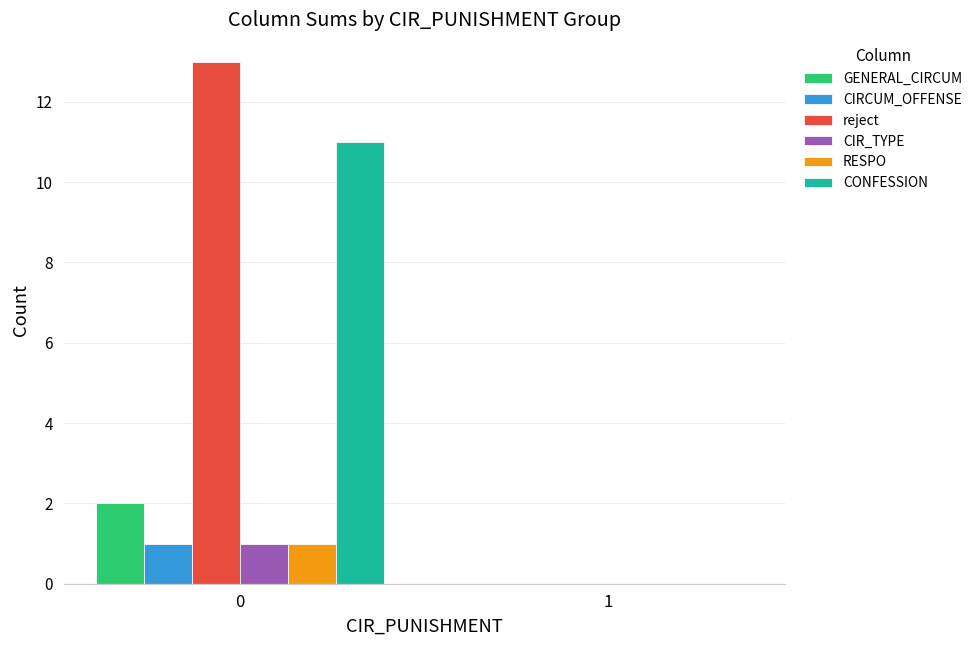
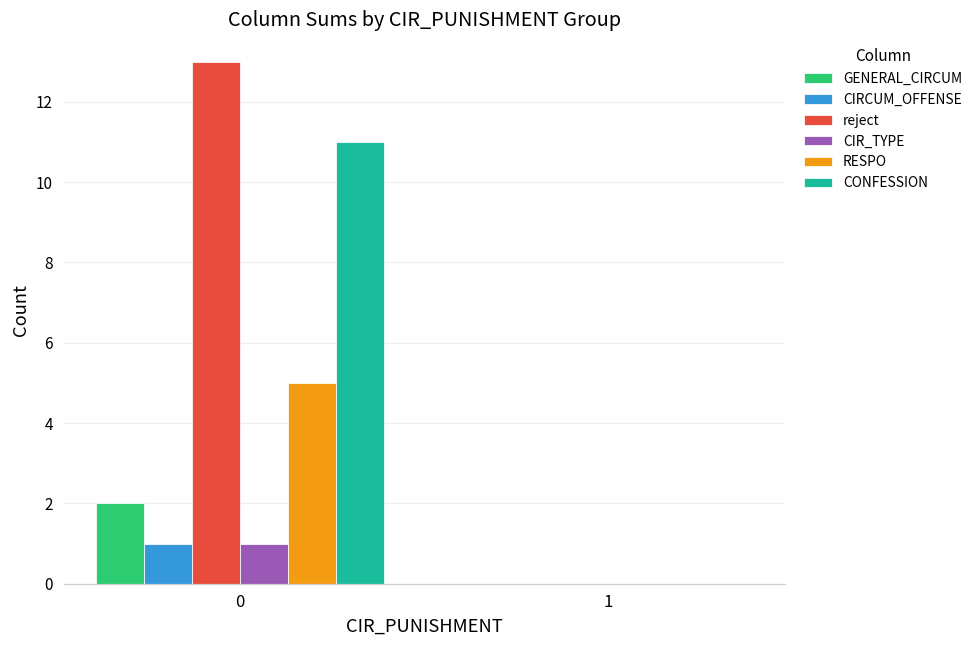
  {
    "CIRCUM_OFFENSE": {
      "0": 1,
      "1": 0
    },
    "reject": {
      "0": 13,
      "1": 0
    },
    "CIR_TYPE": {
      "0": 1,
      "1": 0
    },
    "RESPO": {
-     "0": 1,
+     "0": 5,
      "1": 0
    }
  }
